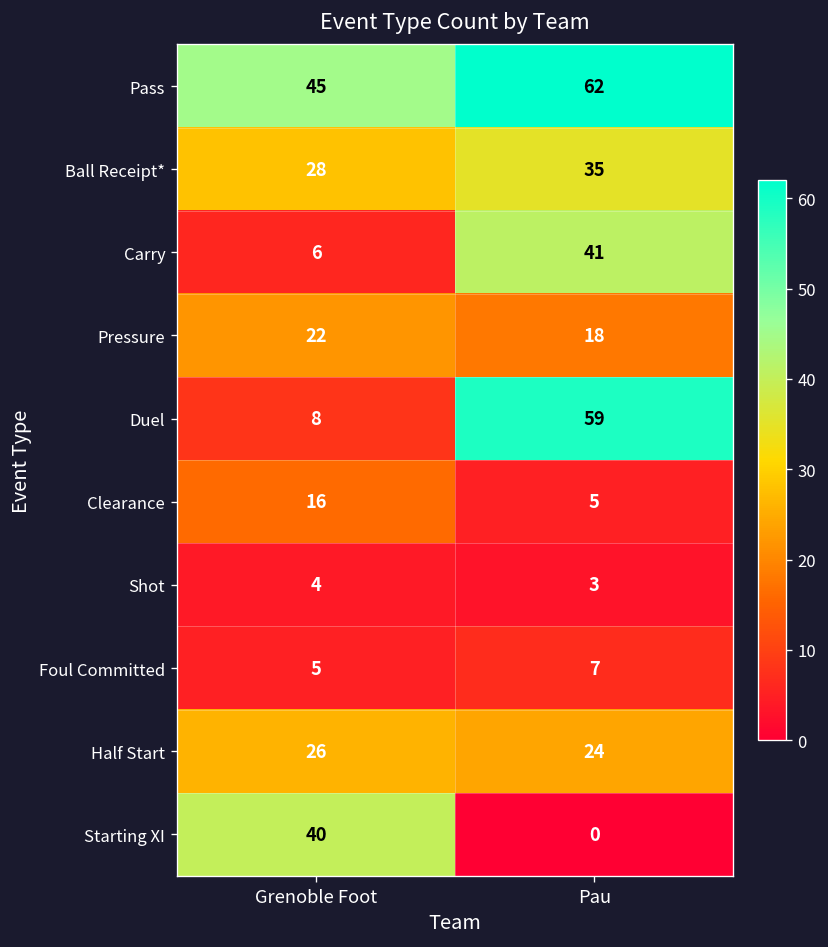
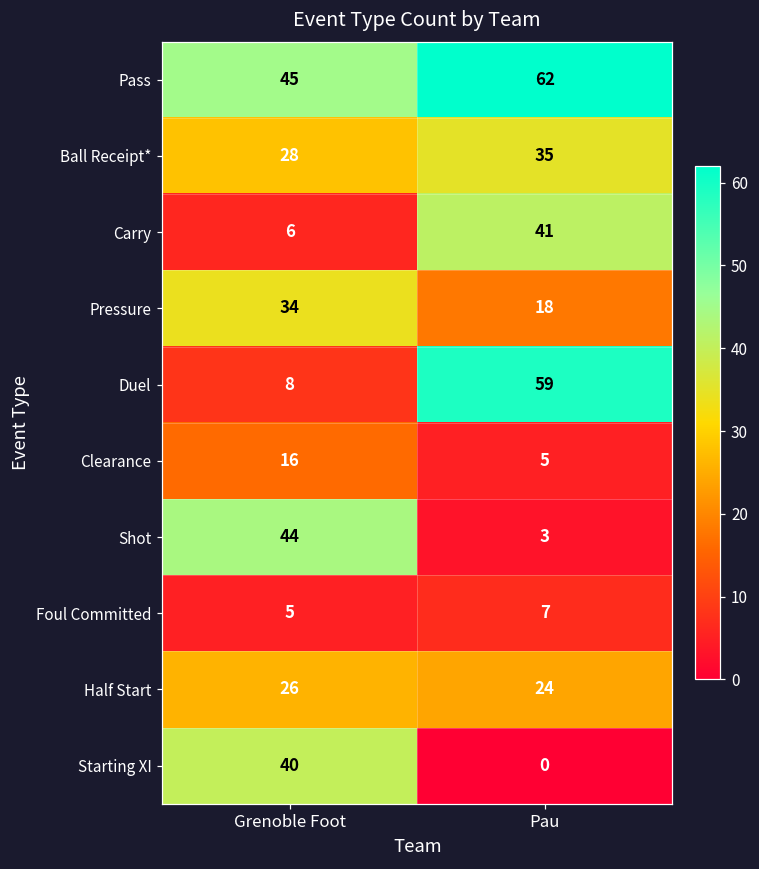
  {
    "Pass": {
      "Grenoble Foot": 45,
      "Pau": 62
    },
    "Ball Receipt*": {
      "Grenoble Foot": 28,
      "Pau": 35
    },
    "Carry": {
      "Grenoble Foot": 6,
      "Pau": 41
    },
    "Pressure": {
-     "Grenoble Foot": 22,
+     "Grenoble Foot": 34,
      "Pau": 18
    },
    "Duel": {
      "Grenoble Foot": 8,
      "Pau": 59
    },
    "Clearance": {
      "Grenoble Foot": 16,
      "Pau": 5
    },
    "Shot": {
-     "Grenoble Foot": 4,
+     "Grenoble Foot": 44,
      "Pau": 3
    },
    "Foul Committed": {
      "Grenoble Foot": 5,
      "Pau": 7
    },
    "Half Start": {
      "Grenoble Foot": 26,
      "Pau": 24
    },
    "Starting XI": {
      "Grenoble Foot": 40,
      "Pau": 0
    }
  }
